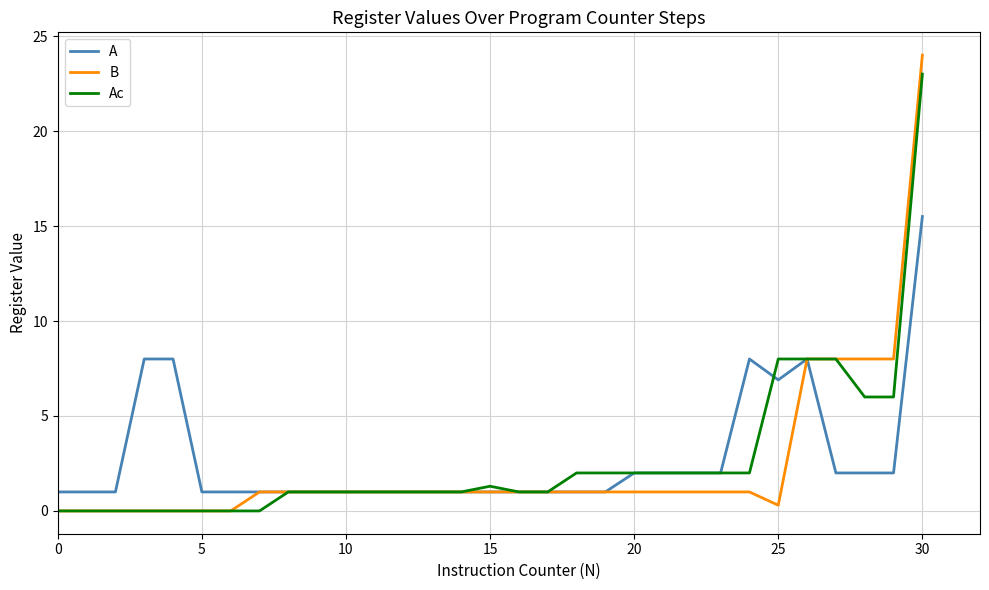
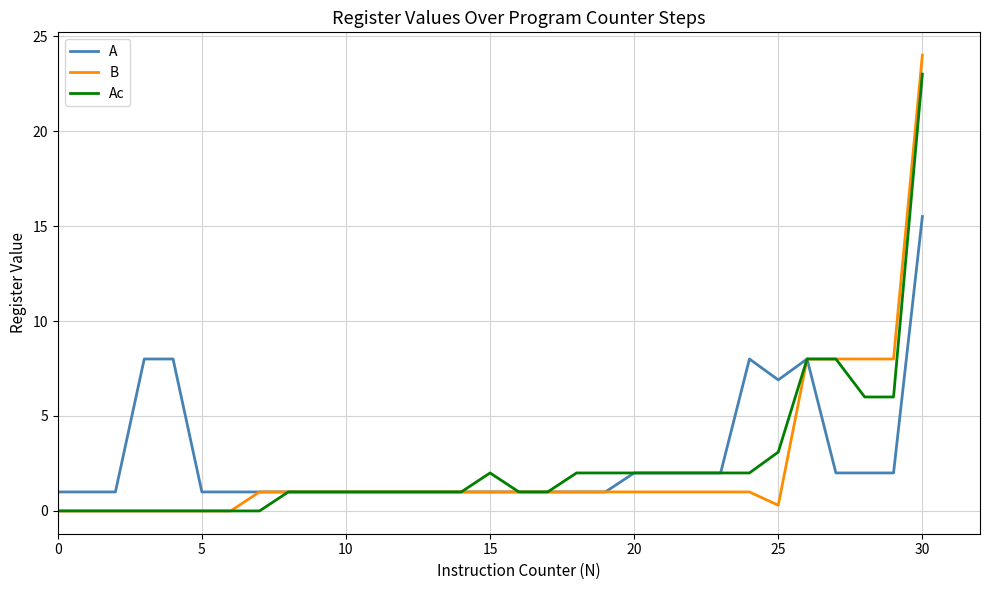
  {
    "A": {
      "0": 1.0,
      "5": 1.0,
      "25": 6.9,
      "30": 15.5
    },
    "B": {
      "20": 1.0,
      "25": 0.3,
      "30": 24.0
    },
    "Ac": {
-     "15": 1.3,
-     "25": 8.0,
+     "15": 2.0,
+     "25": 3.1,
      "30": 23.0
    }
  }
